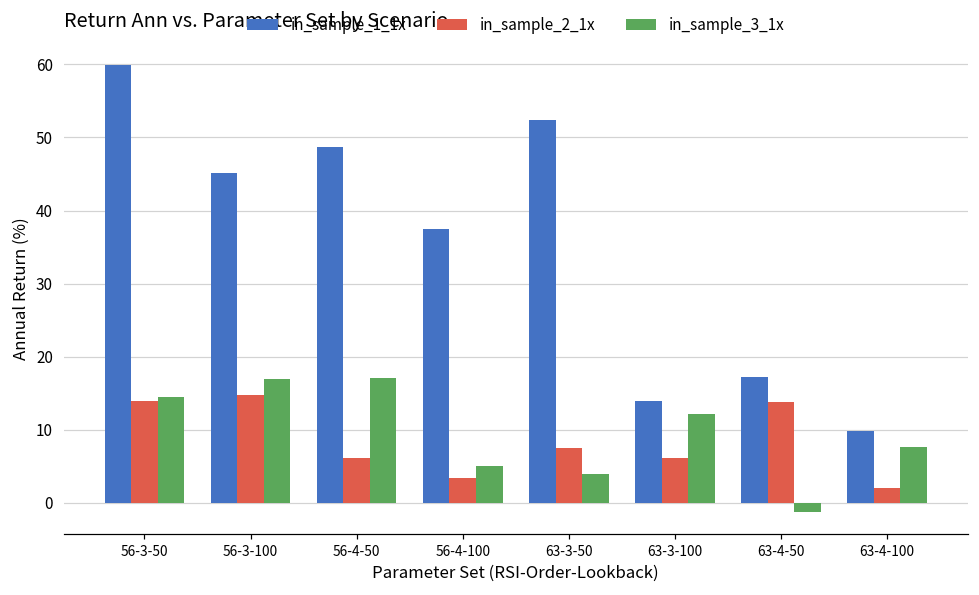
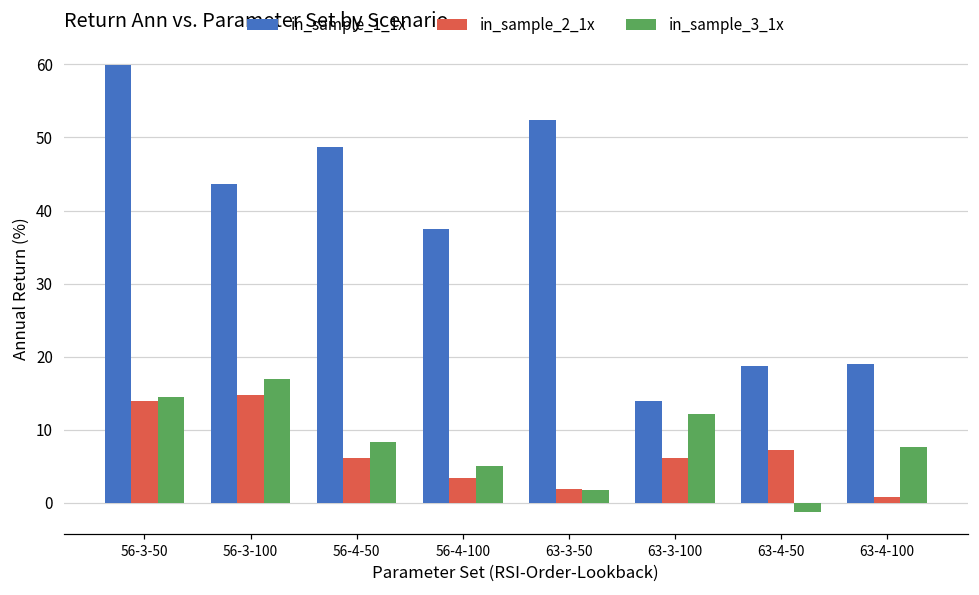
  {
    "in_sample_1_1x": {
      "56-3-50": 60,
-     "56-3-100": 45,
+     "56-3-100": 44,
      "56-4-50": 49,
      "56-4-100": 37,
      "63-3-50": 52,
      "63-3-100": 14,
-     "63-4-50": 17,
-     "63-4-100": 10
+     "63-4-50": 19,
+     "63-4-100": 19
    },
    "in_sample_2_1x": {
      "56-3-50": 14,
      "56-3-100": 15,
      "56-4-50": 6,
      "56-4-100": 3,
-     "63-3-50": 8,
+     "63-3-50": 2,
      "63-3-100": 6,
-     "63-4-50": 14,
-     "63-4-100": 2
+     "63-4-50": 7,
+     "63-4-100": 1
    },
    "in_sample_3_1x": {
      "56-3-50": 15,
      "56-3-100": 17,
-     "56-4-50": 17,
+     "56-4-50": 8,
      "56-4-100": 5,
-     "63-3-50": 4,
+     "63-3-50": 2,
      "63-3-100": 12,
      "63-4-50": -1,
      "63-4-100": 8
    }
  }
